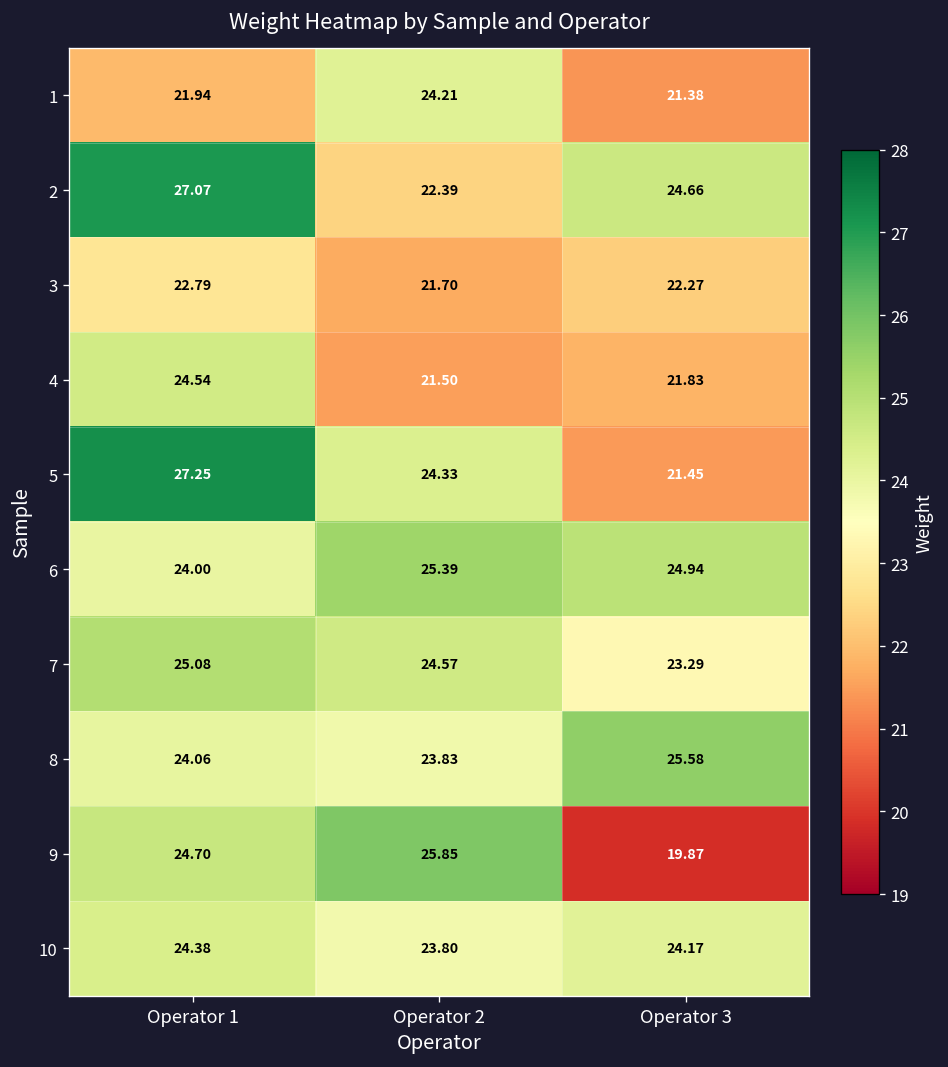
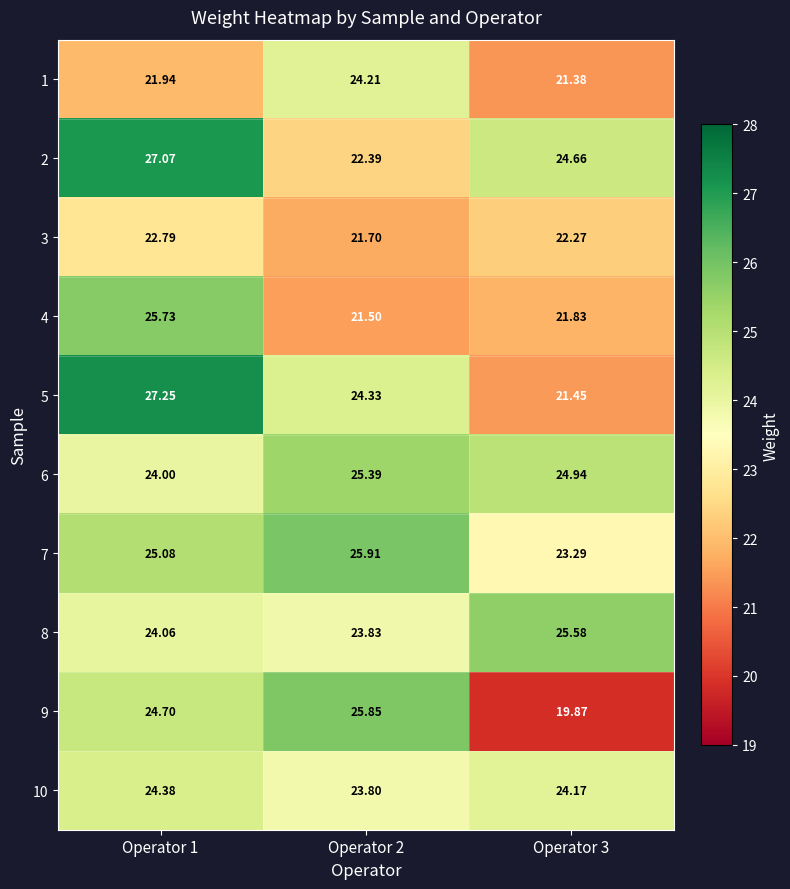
  {
    "1": {
      "Operator 1": 21.94,
      "Operator 2": 24.21,
      "Operator 3": 21.38
    },
    "2": {
      "Operator 1": 27.07,
      "Operator 2": 22.39,
      "Operator 3": 24.66
    },
    "3": {
      "Operator 1": 22.79,
      "Operator 2": 21.70,
      "Operator 3": 22.27
    },
    "4": {
-     "Operator 1": 24.54,
+     "Operator 1": 25.73,
      "Operator 2": 21.50,
      "Operator 3": 21.83
    },
    "5": {
      "Operator 1": 27.25,
      "Operator 2": 24.33,
      "Operator 3": 21.45
    },
    "6": {
      "Operator 1": 24.00,
      "Operator 2": 25.39,
      "Operator 3": 24.94
    },
    "7": {
      "Operator 1": 25.08,
-     "Operator 2": 24.57,
+     "Operator 2": 25.91,
      "Operator 3": 23.29
    },
    "8": {
      "Operator 1": 24.06,
      "Operator 2": 23.83,
      "Operator 3": 25.58
    },
    "9": {
      "Operator 1": 24.70,
      "Operator 2": 25.85,
      "Operator 3": 19.87
    },
    "10": {
      "Operator 1": 24.38,
      "Operator 2": 23.80,
      "Operator 3": 24.17
    }
  }
